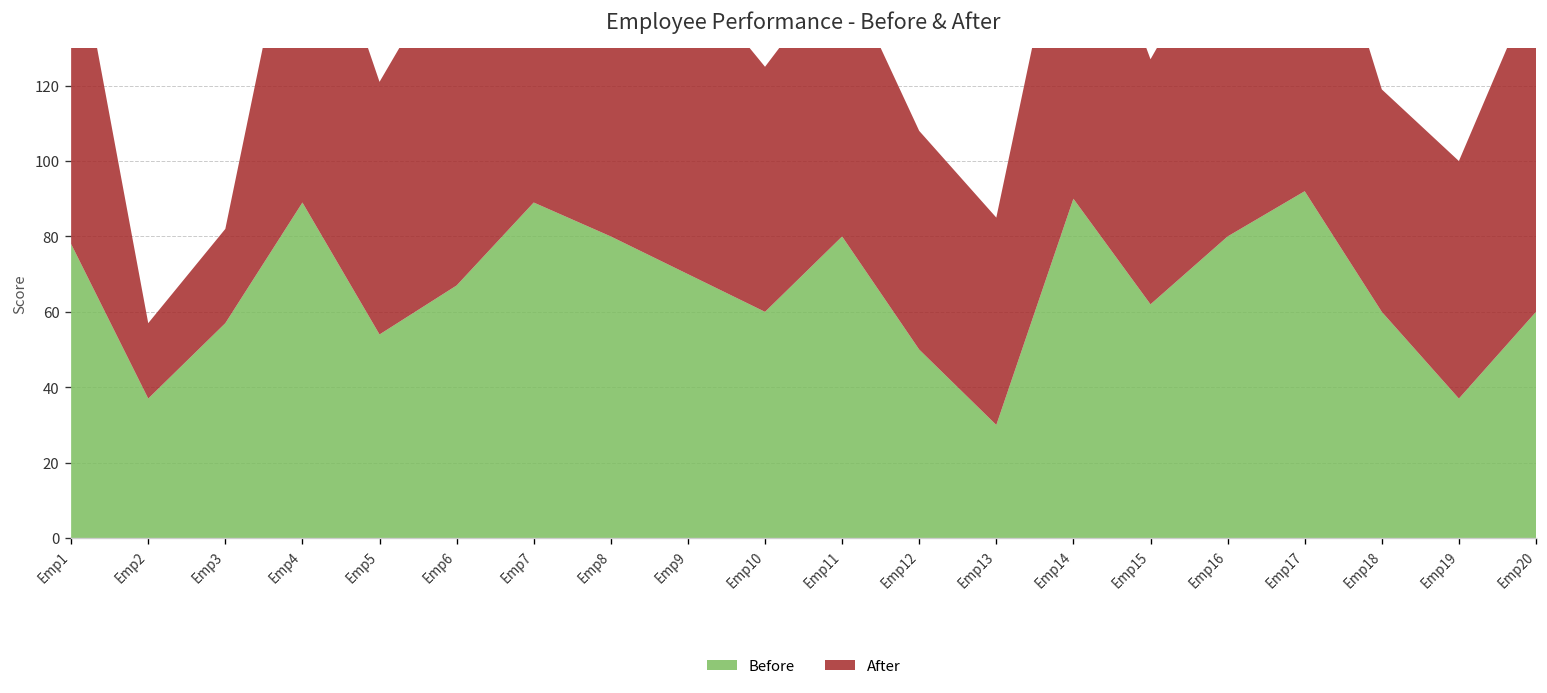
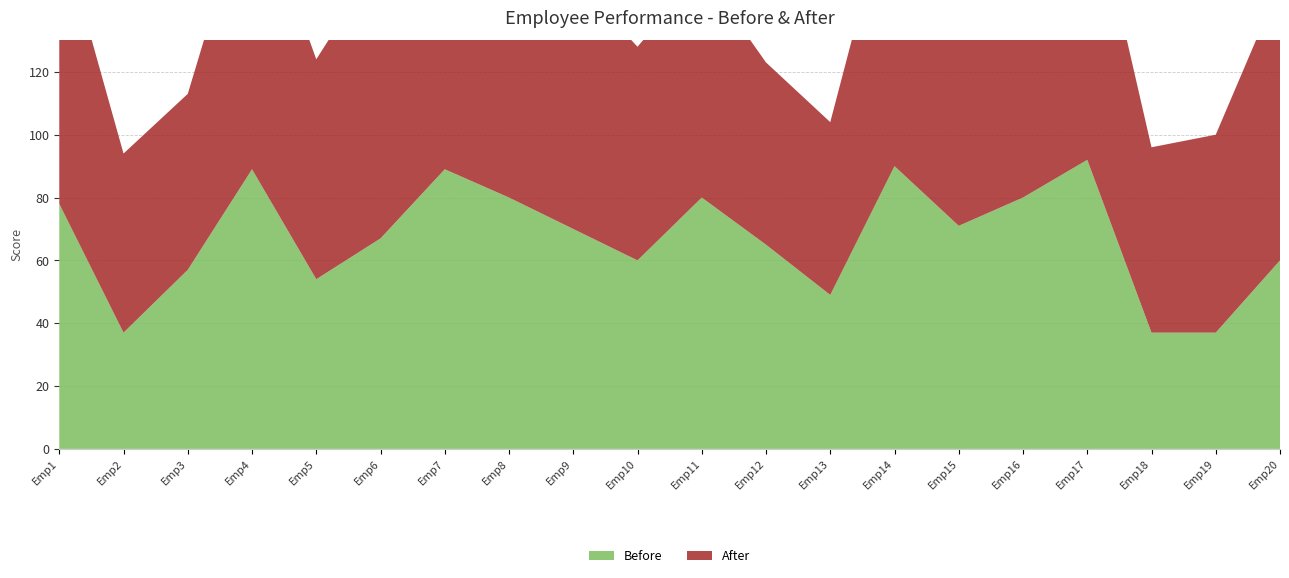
  {
    "Before": {
      "Emp1": 78,
      "Emp2": 37,
      "Emp3": 57,
      "Emp4": 89,
      "Emp5": 54,
      "Emp6": 67,
      "Emp7": 89,
      "Emp8": 80,
      "Emp9": 70,
      "Emp10": 60,
      "Emp11": 80,
-     "Emp12": 50,
-     "Emp13": 30,
+     "Emp12": 65,
+     "Emp13": 49,
      "Emp14": 90,
-     "Emp15": 62,
+     "Emp15": 71,
      "Emp16": 80,
      "Emp17": 92,
-     "Emp18": 60,
+     "Emp18": 37,
      "Emp19": 37,
      "Emp20": 60
    },
    "After": {
-     "Emp2": 20,
-     "Emp3": 25,
-     "Emp5": 67,
-     "Emp10": 65,
+     "Emp2": 57,
+     "Emp3": 56,
+     "Emp5": 70,
+     "Emp10": 68,
      "Emp12": 58,
      "Emp13": 55,
      "Emp18": 59,
      "Emp19": 63
    }
  }
